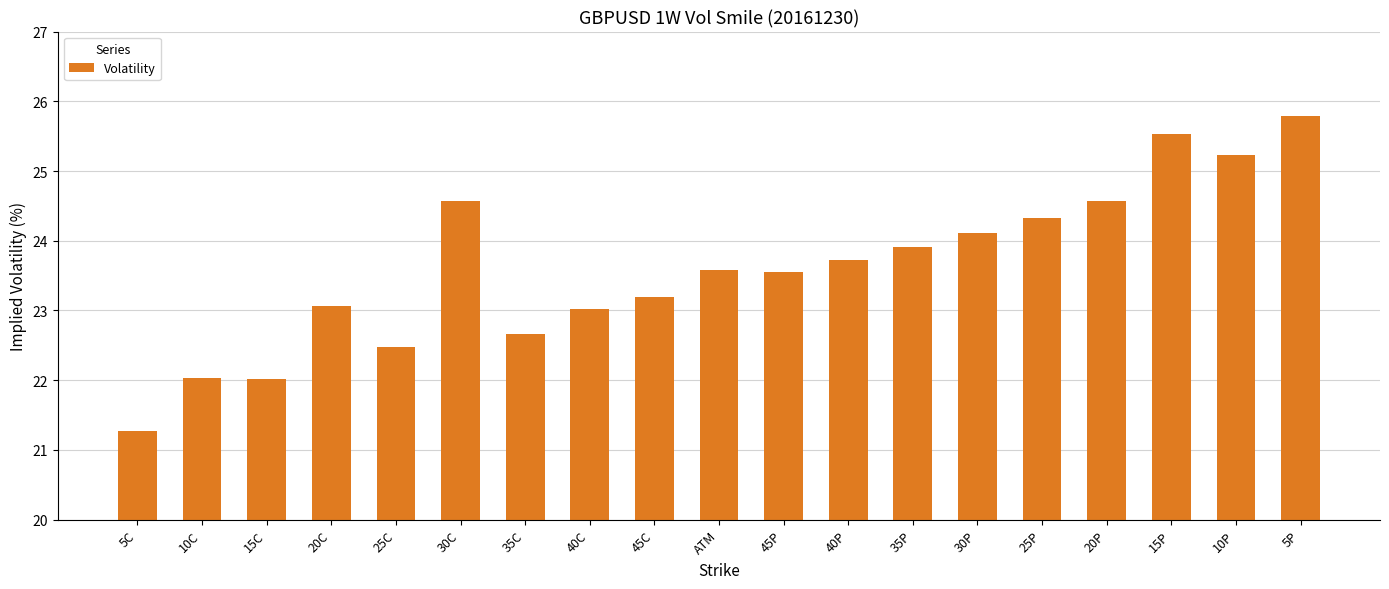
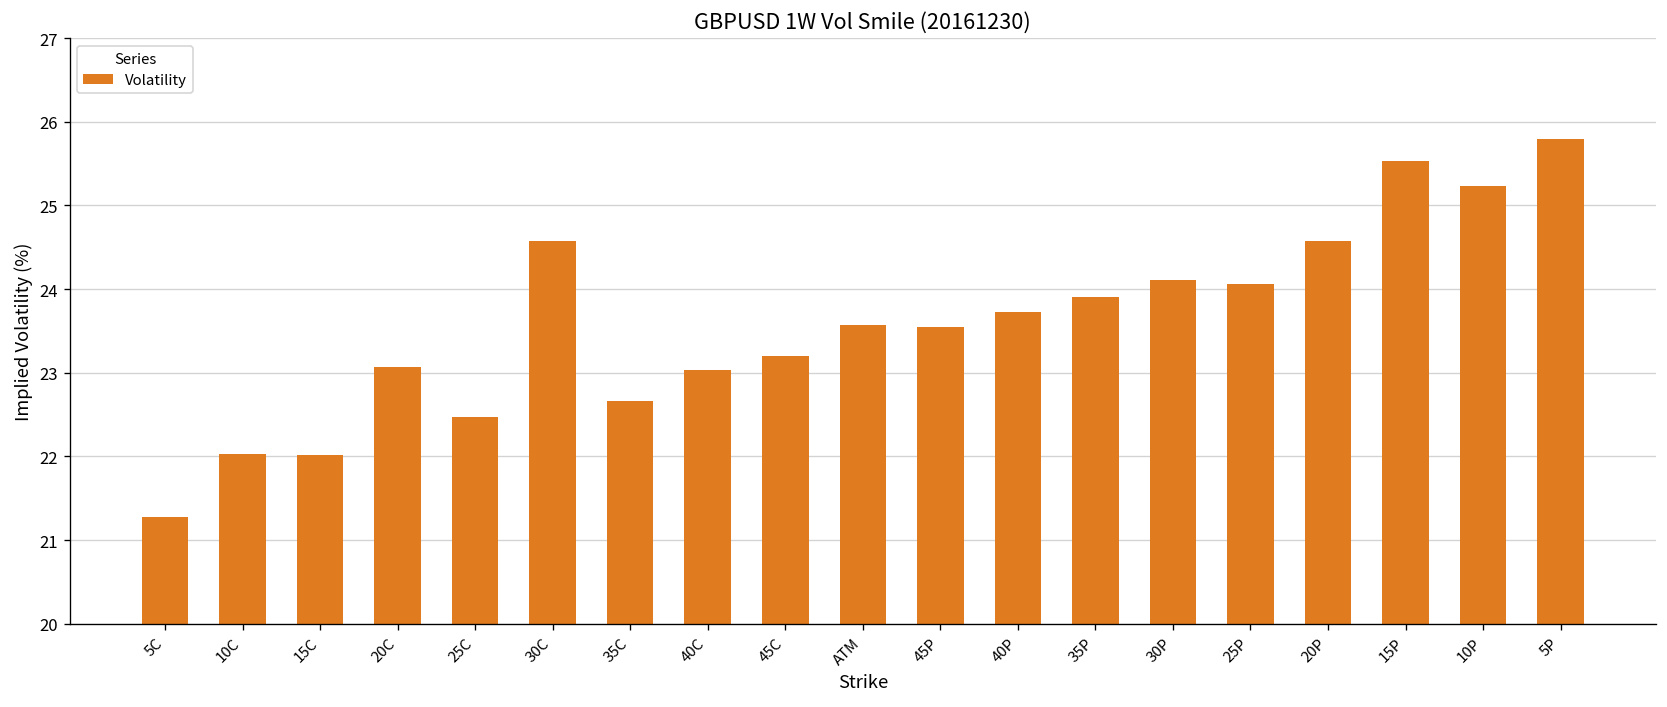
  {
    "5C": 21.3,
    "10C": 22.0,
    "15C": 22.0,
    "20C": 23.1,
    "25C": 22.5,
    "30C": 24.6,
    "35C": 22.7,
    "40C": 23.0,
    "45C": 23.2,
    "ATM": 23.6,
    "45P": 23.5,
    "40P": 23.7,
    "35P": 23.9,
    "30P": 24.1,
-   "25P": 24.3,
+   "25P": 24.1,
    "20P": 24.6,
    "15P": 25.5,
    "10P": 25.2,
    "5P": 25.8
  }
